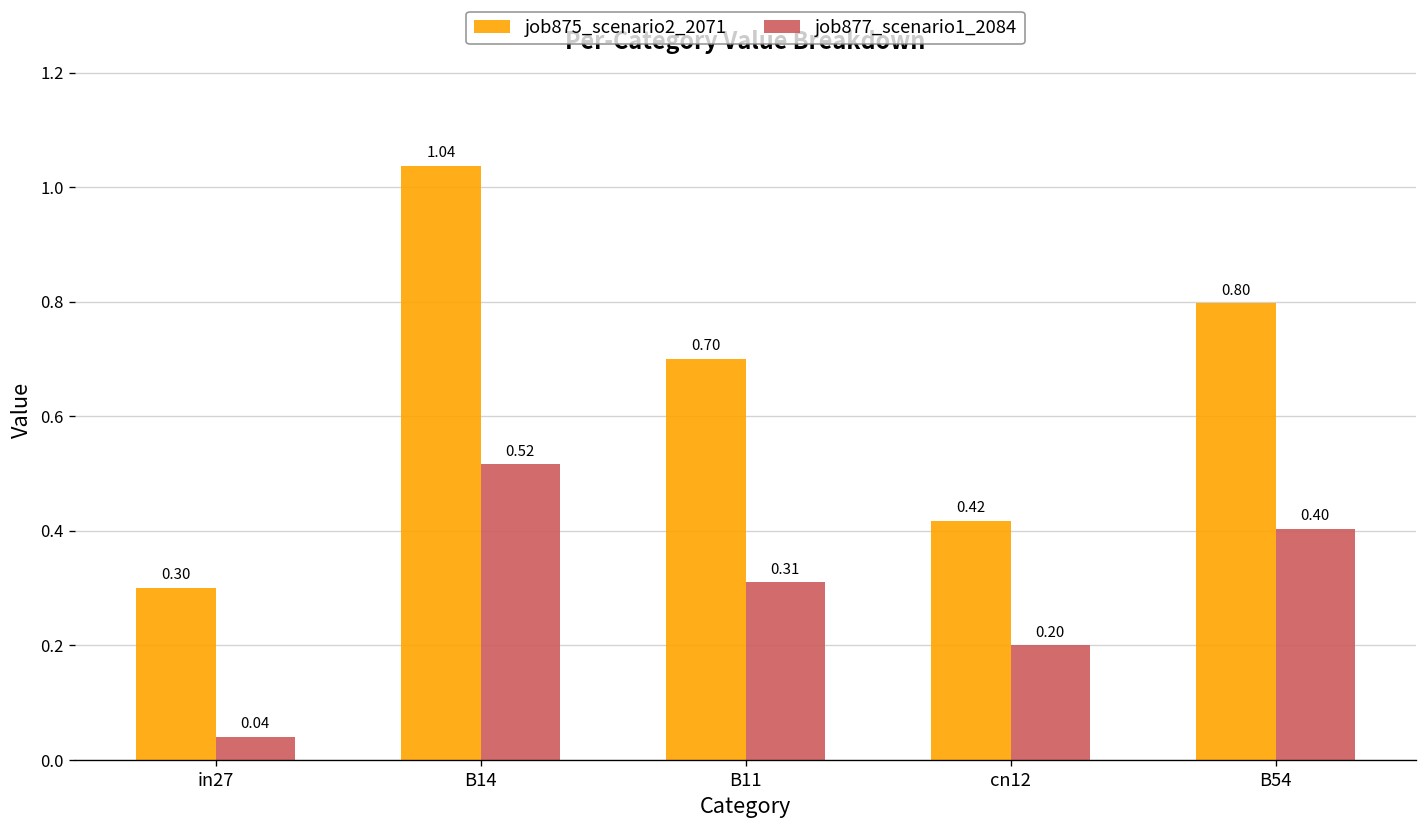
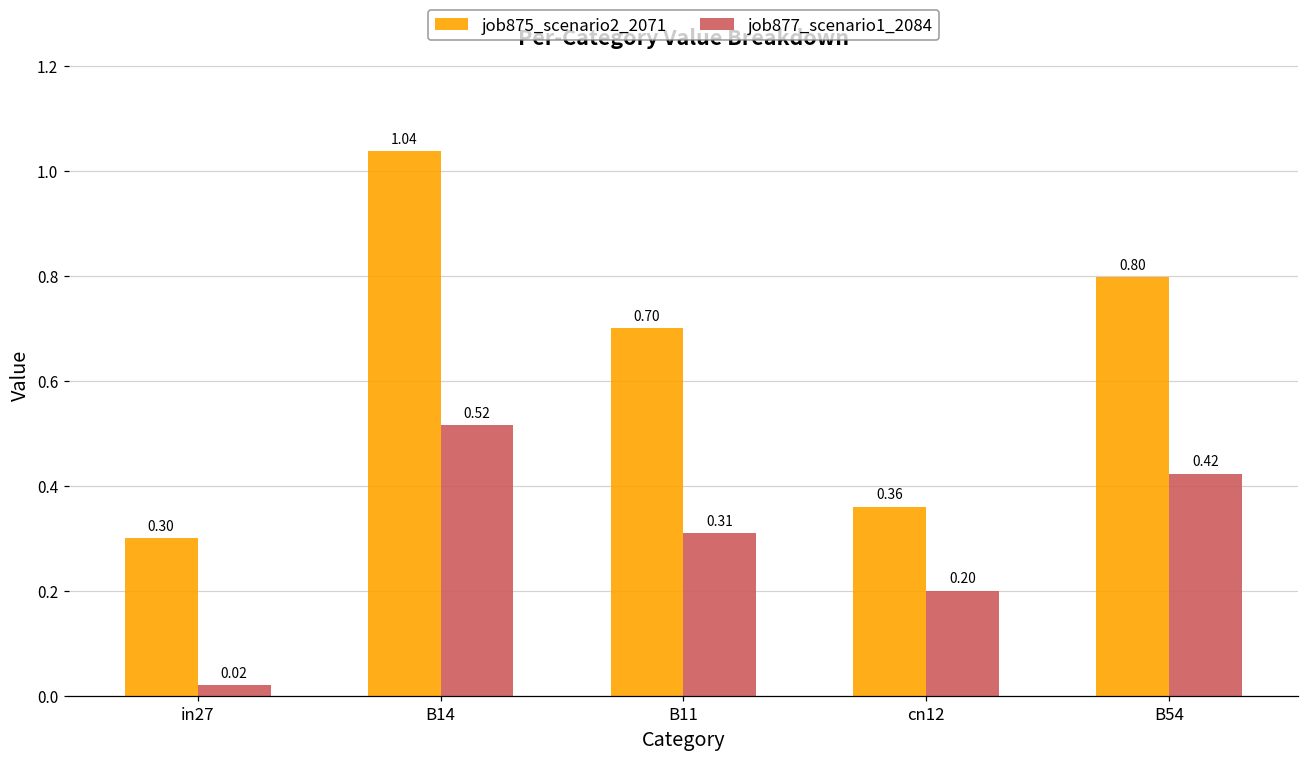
  {
    "job875_scenario2_2071": {
      "in27": 0.30,
      "B14": 1.04,
      "B11": 0.70,
-     "cn12": 0.42,
+     "cn12": 0.36,
      "B54": 0.80
    },
    "job877_scenario1_2084": {
-     "in27": 0.04,
+     "in27": 0.02,
      "B14": 0.52,
      "B11": 0.31,
      "cn12": 0.20,
-     "B54": 0.40
+     "B54": 0.42
    }
  }
